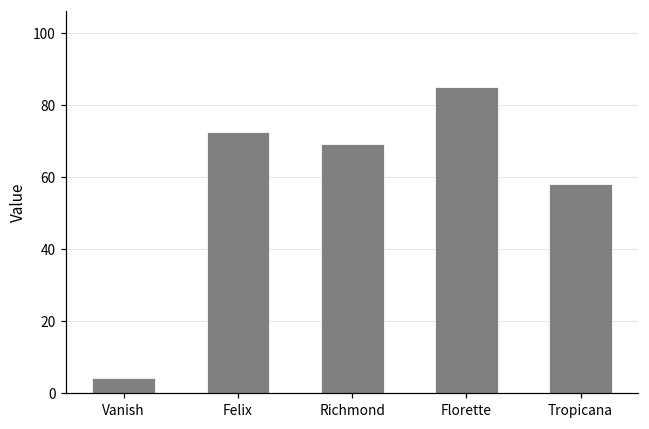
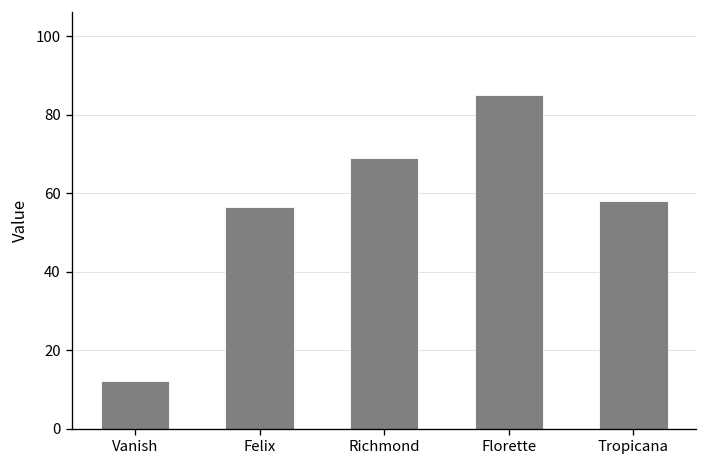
  {
-   "Vanish": 4,
-   "Felix": 73,
+   "Vanish": 12,
+   "Felix": 56,
    "Richmond": 69,
    "Florette": 85,
    "Tropicana": 58
  }
